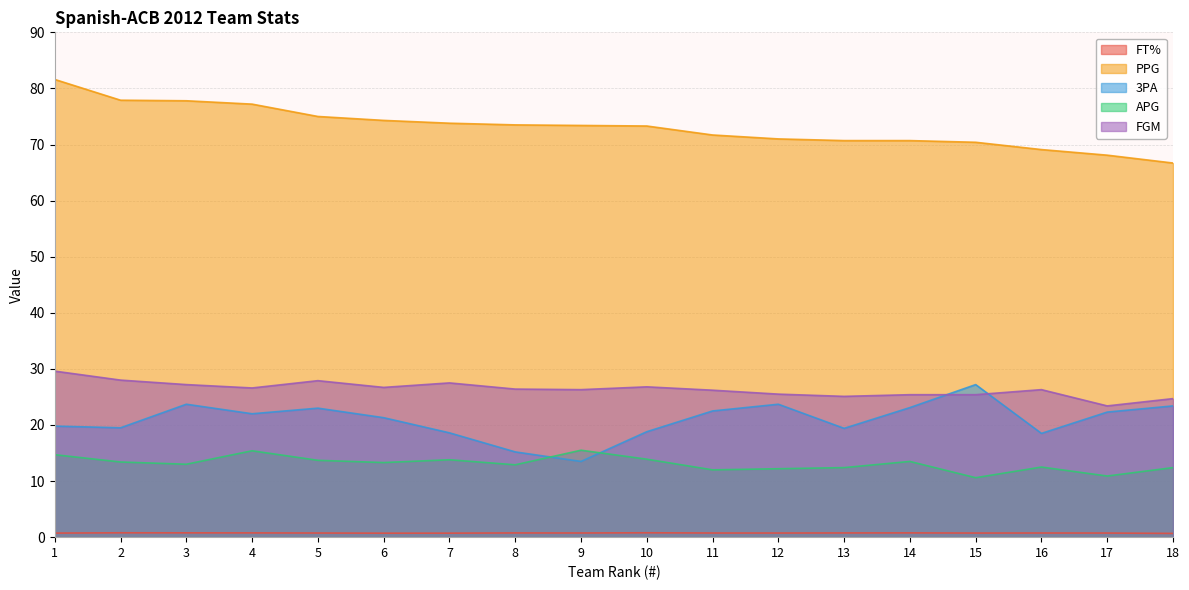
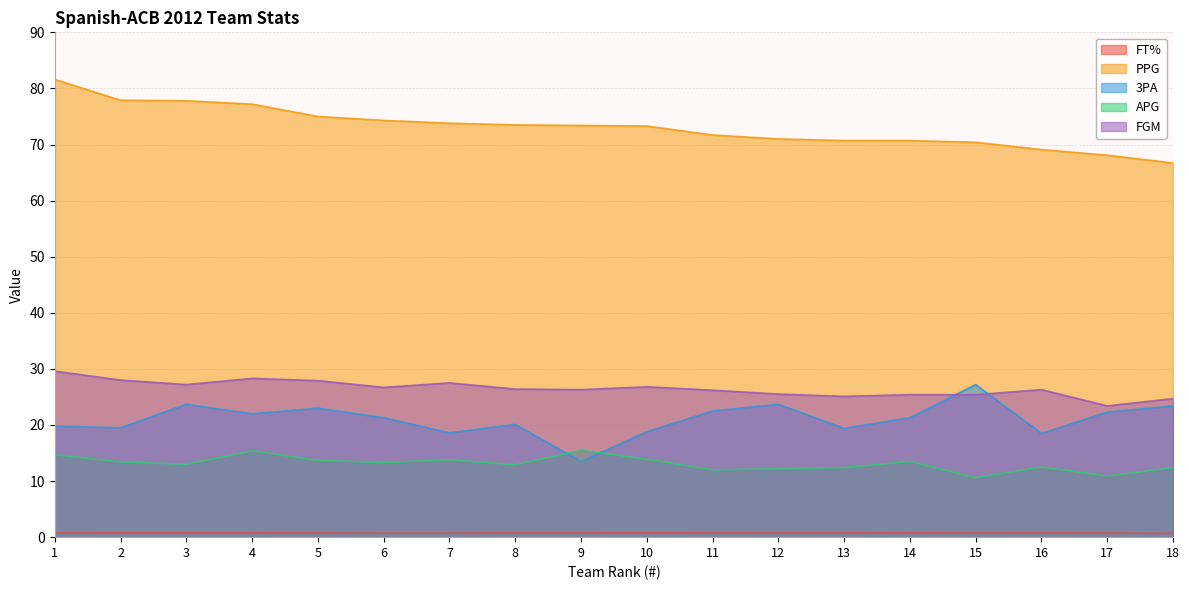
  {
    "FT%": {
      "1": 1,
      "2": 1,
      "3": 1,
      "4": 1,
      "5": 1,
      "6": 1,
      "7": 1,
      "8": 1,
      "9": 1,
      "10": 1,
      "11": 1,
      "12": 1,
      "13": 1,
      "14": 1,
      "15": 1,
      "16": 1,
      "17": 1,
      "18": 1
    },
    "PPG": {
      "1": 82,
      "2": 78,
      "3": 78,
      "4": 77,
      "5": 75,
      "6": 74,
      "7": 74,
      "8": 74,
      "9": 73,
      "10": 73,
      "11": 72,
      "12": 71,
      "13": 71,
      "14": 71,
      "15": 70,
      "16": 69,
      "17": 68,
      "18": 67
    },
    "3PA": {
      "1": 20,
      "2": 20,
      "3": 24,
      "4": 22,
      "5": 23,
      "6": 21,
      "7": 19,
-     "8": 15,
+     "8": 20,
      "9": 14,
      "10": 19,
      "11": 23,
      "12": 24,
      "13": 19,
-     "14": 23,
+     "14": 21,
      "15": 27,
      "16": 19,
      "17": 22,
      "18": 23
    },
    "APG": {
      "1": 15,
      "2": 13,
      "3": 13,
      "4": 15,
      "5": 14,
      "6": 13,
      "7": 14,
      "8": 13,
      "9": 16,
      "10": 14,
      "11": 12,
      "12": 12,
      "13": 12,
      "14": 14,
      "15": 11,
      "16": 13,
      "17": 11,
      "18": 12
    },
    "FGM": {
      "1": 30,
      "2": 28,
      "3": 27,
-     "4": 27,
+     "4": 28,
      "5": 28,
      "6": 27,
      "7": 28,
      "8": 26,
      "9": 26,
      "10": 27,
      "11": 26,
      "12": 26,
      "13": 25,
      "14": 25,
      "15": 25,
      "16": 26,
      "17": 23,
      "18": 25
    }
  }
